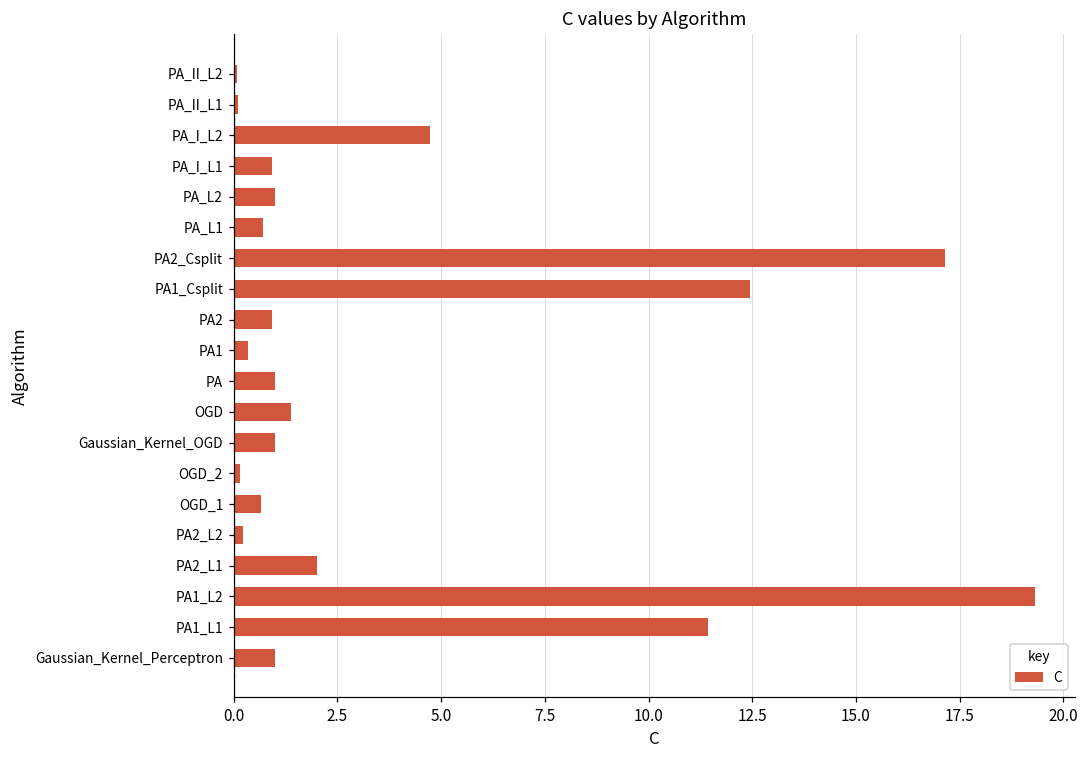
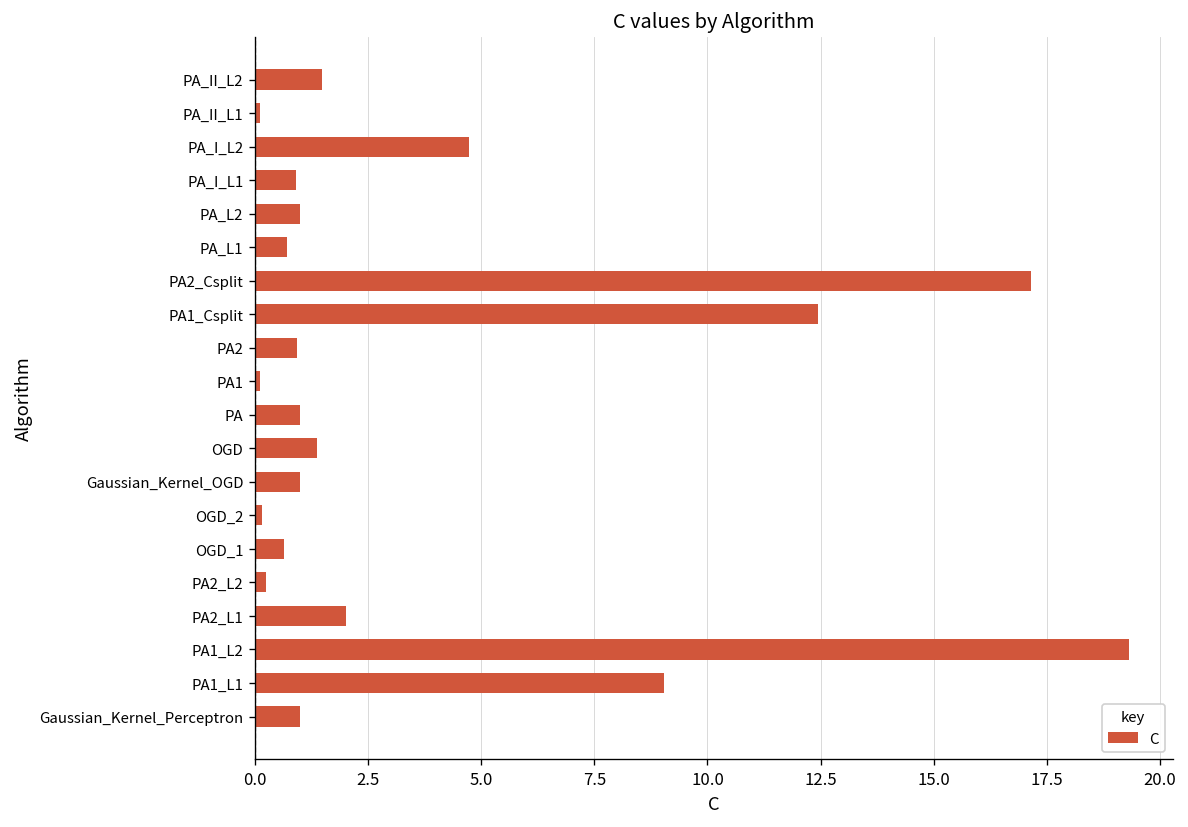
  {
-   "PA_II_L2": 0.1,
+   "PA_II_L2": 1.5,
    "PA_II_L1": 0.1,
    "PA_I_L2": 4.7,
    "PA_I_L1": 0.9,
    "PA_L2": 1.0,
    "PA_L1": 0.7,
    "PA2_Csplit": 17.2,
    "PA1_Csplit": 12.4,
    "PA2": 0.9,
-   "PA1": 0.3,
+   "PA1": 0.1,
    "PA": 1.0,
    "OGD": 1.4,
    "Gaussian_Kernel_OGD": 1.0,
    "OGD_2": 0.1,
    "OGD_1": 0.6,
    "PA2_L2": 0.2,
    "PA2_L1": 2.0,
    "PA1_L2": 19.3,
-   "PA1_L1": 11.4,
+   "PA1_L1": 9.0,
    "Gaussian_Kernel_Perceptron": 1.0
  }
